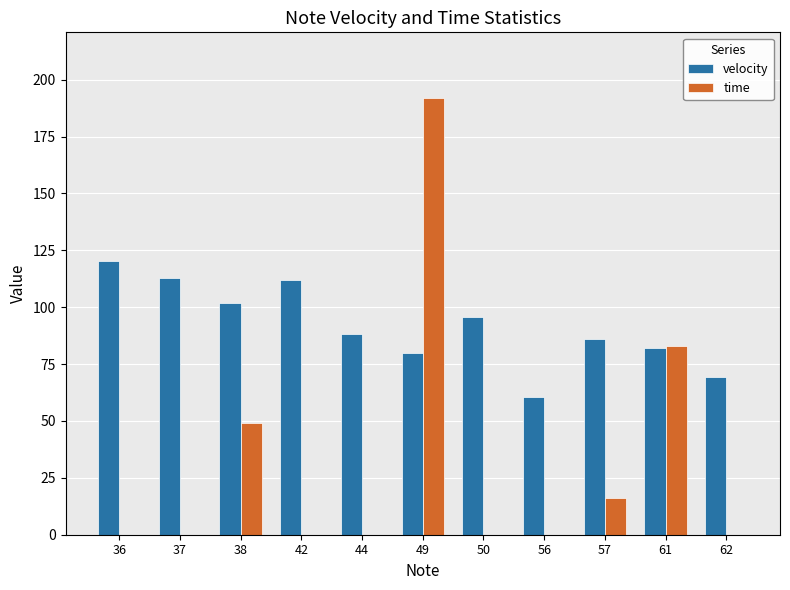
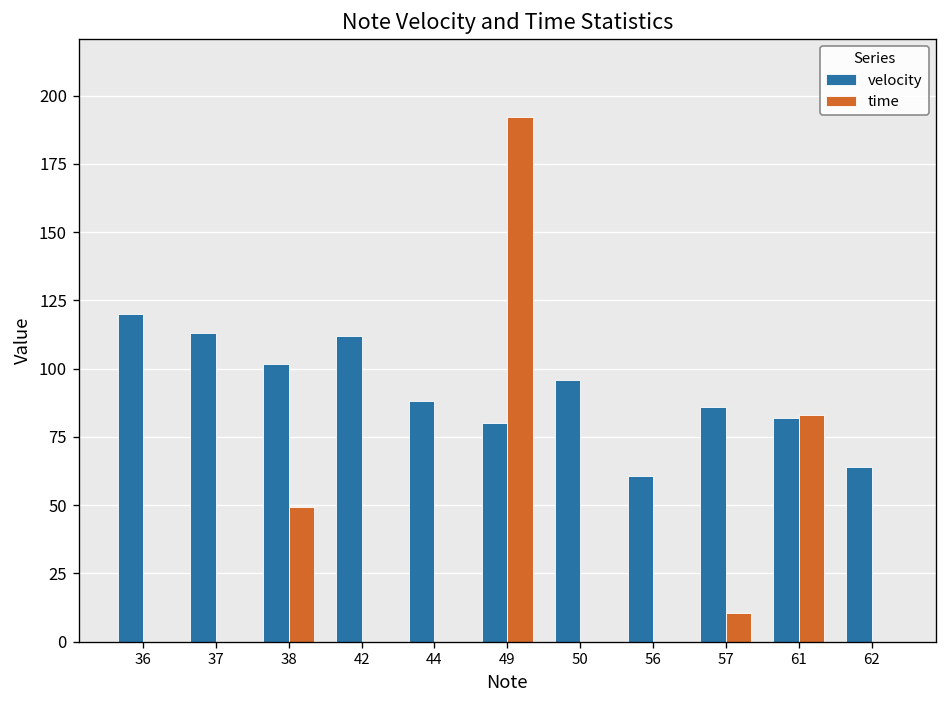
  {
    "velocity": {
      "36": 120,
      "37": 113,
      "38": 102,
      "42": 112,
      "44": 88,
      "49": 80,
      "50": 96,
      "56": 61,
      "57": 86,
      "61": 82,
-     "62": 69
+     "62": 64
    },
    "time": {
      "36": 0,
      "37": 0,
      "38": 49,
      "42": 0,
      "44": 0,
      "49": 192,
      "50": 0,
      "56": 0,
-     "57": 16,
+     "57": 11,
      "61": 83,
      "62": 0
    }
  }
